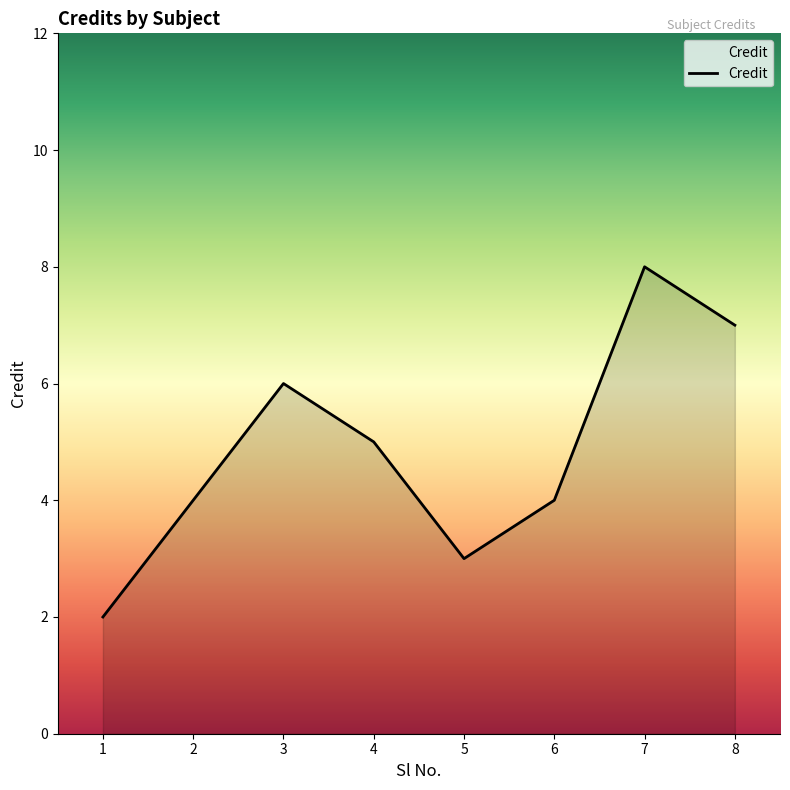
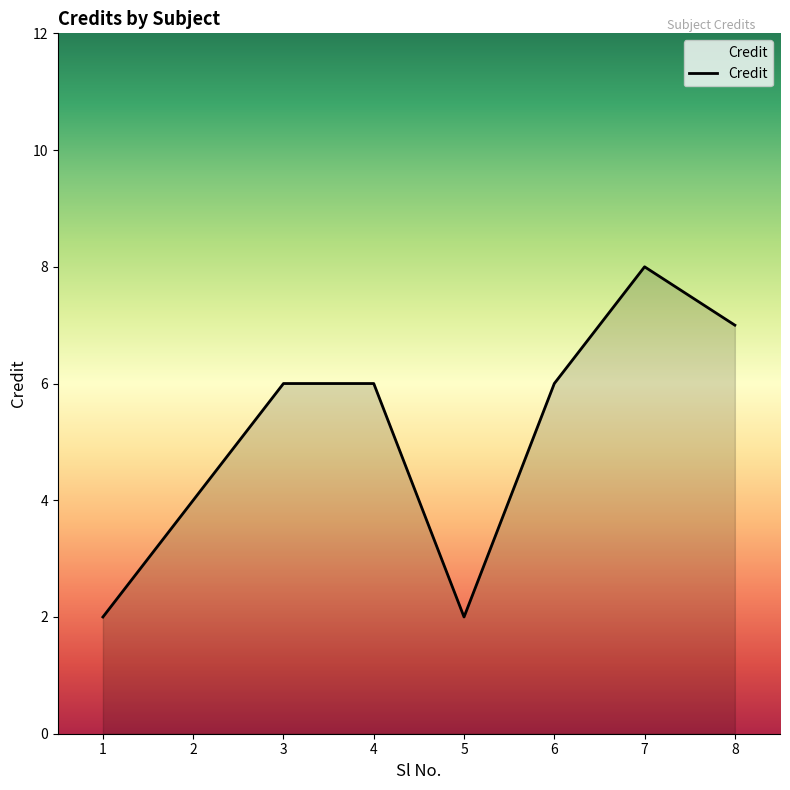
  {
    "1": 2,
    "2": 4,
    "3": 6,
-   "4": 5,
-   "5": 3,
-   "6": 4,
+   "4": 6,
+   "5": 2,
+   "6": 6,
    "7": 8,
    "8": 7
  }
